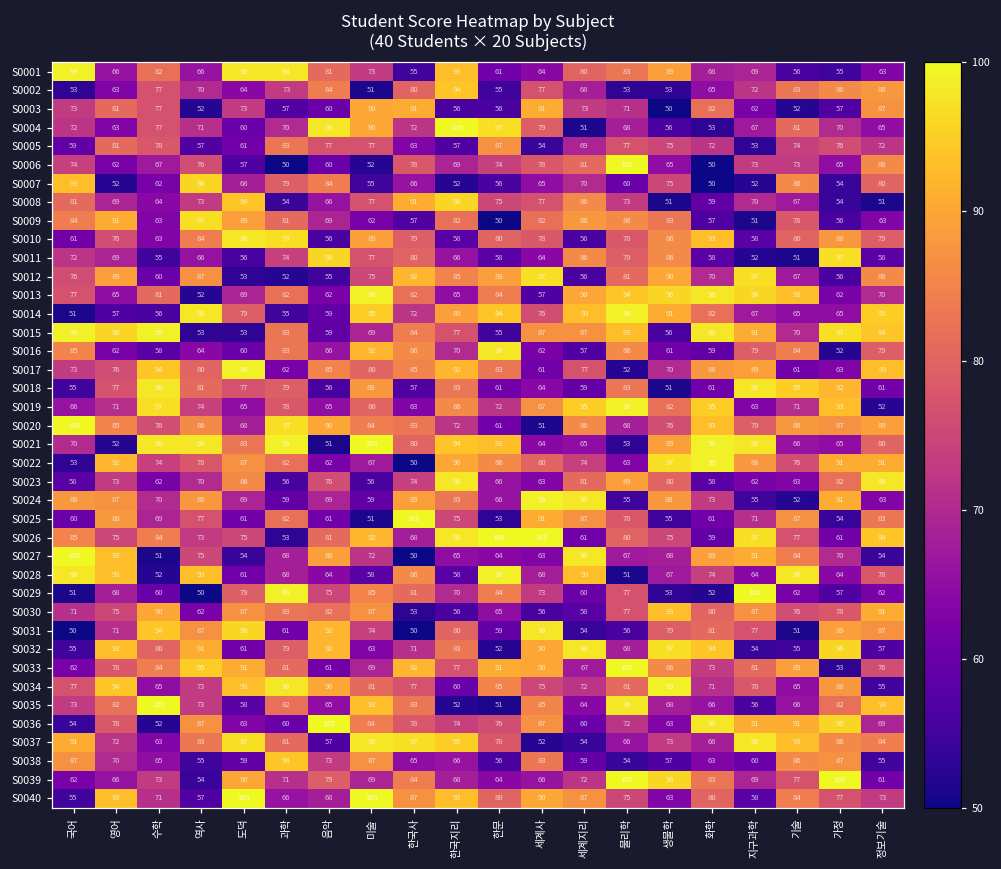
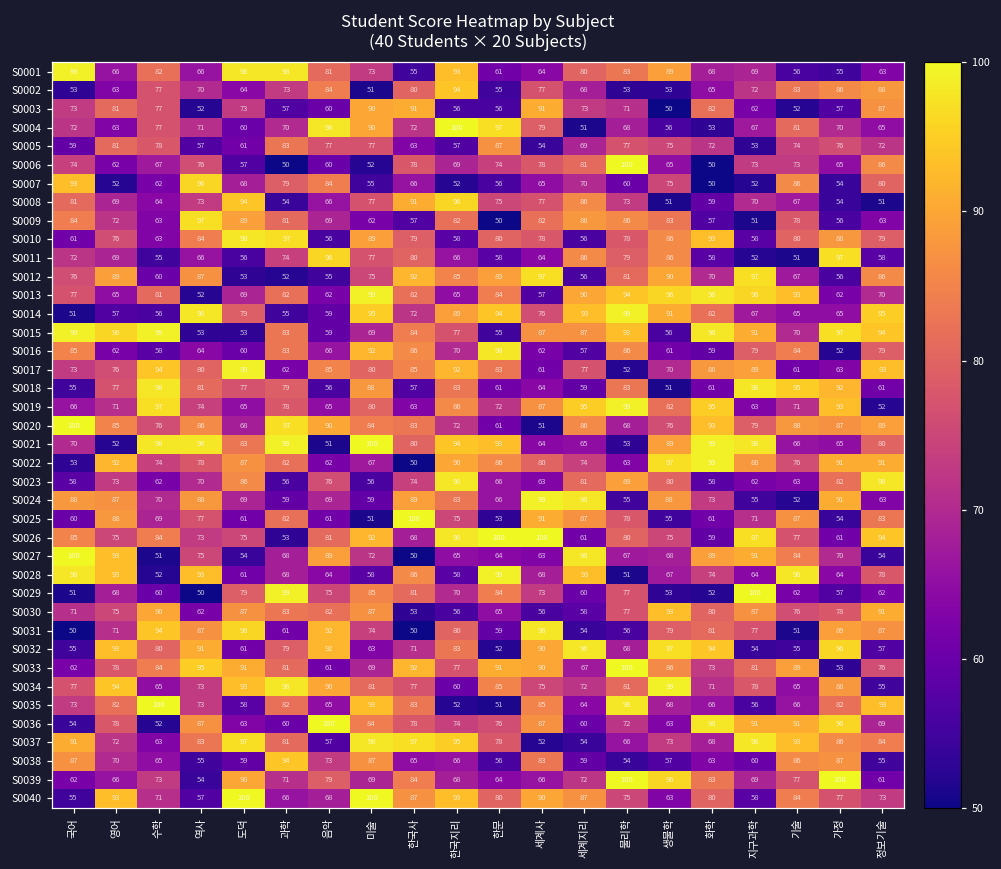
  {
    "S0009": {
      "국어": 84,
-     "영어": 91,
+     "영어": 72,
      "수학": 63,
      "역사": 97,
      "도덕": 89,
      "과학": 81,
      "음악": 69,
      "미술": 62,
      "한국사": 57,
      "한국지리": 82,
      "한문": 50,
      "세계사": 82,
      "세계지리": 88,
      "물리학": 86,
      "생물학": 83,
      "화학": 57,
      "지구과학": 51,
      "기술": 78,
      "가정": 56,
      "정보기술": 63
    }
  }
